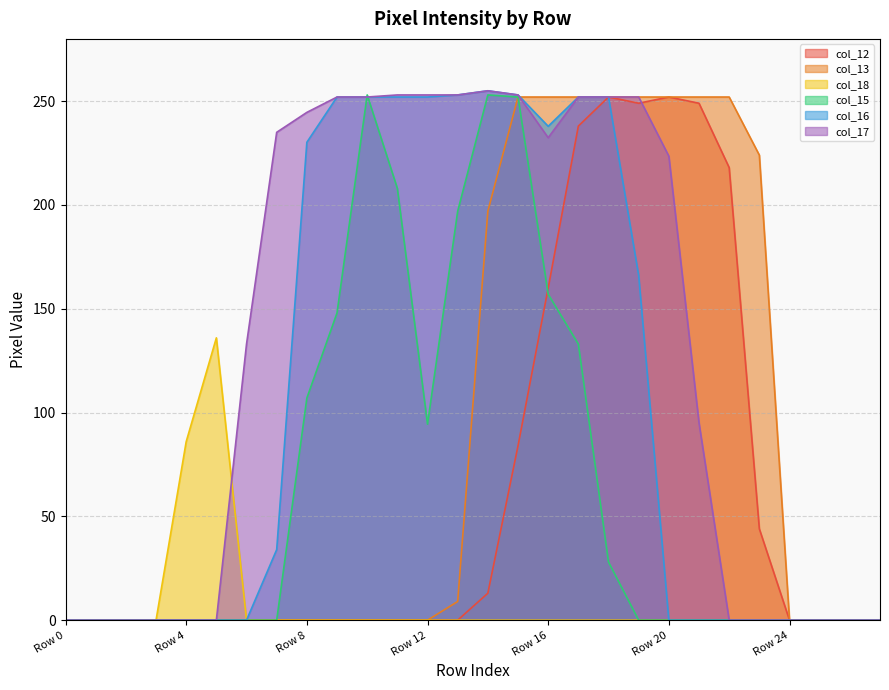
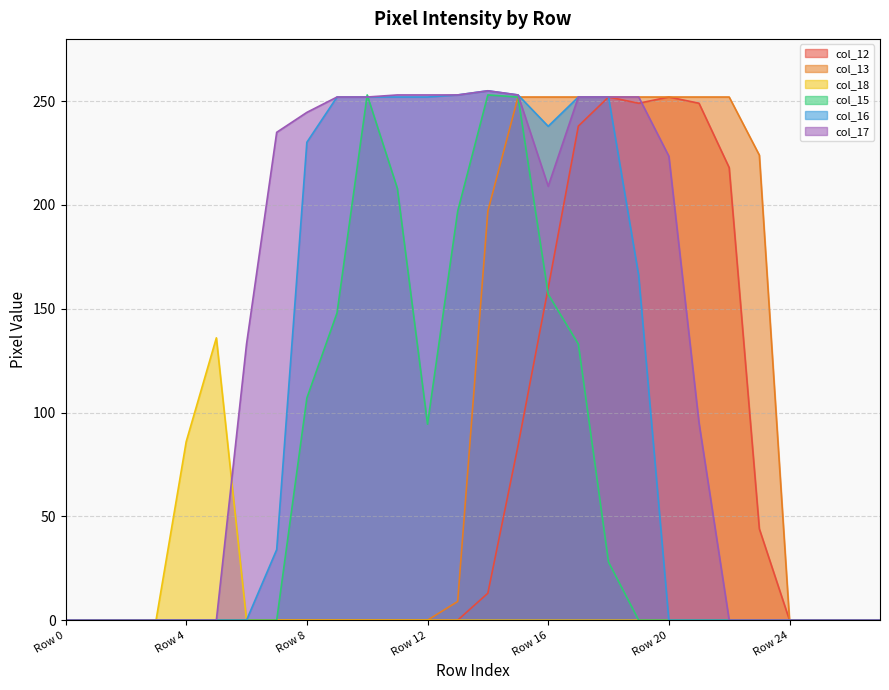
  {
    "col_18": {
      "Row 4": 86,
      "Row 16": 0
    },
    "col_15": {
      "Row 8": 107,
      "Row 12": 94,
      "Row 16": 157
    },
    "col_16": {
      "Row 8": 230,
      "Row 16": 238
    },
    "col_17": {
      "Row 8": 245,
-     "Row 16": 232,
+     "Row 16": 209,
      "Row 20": 224
    }
  }
